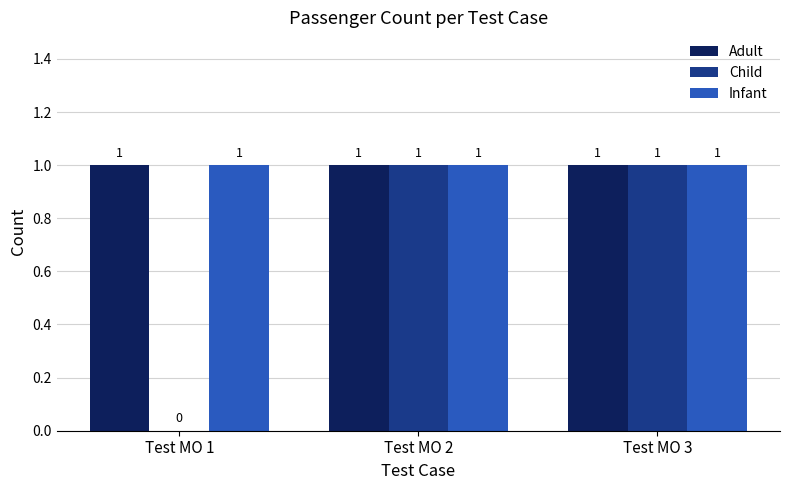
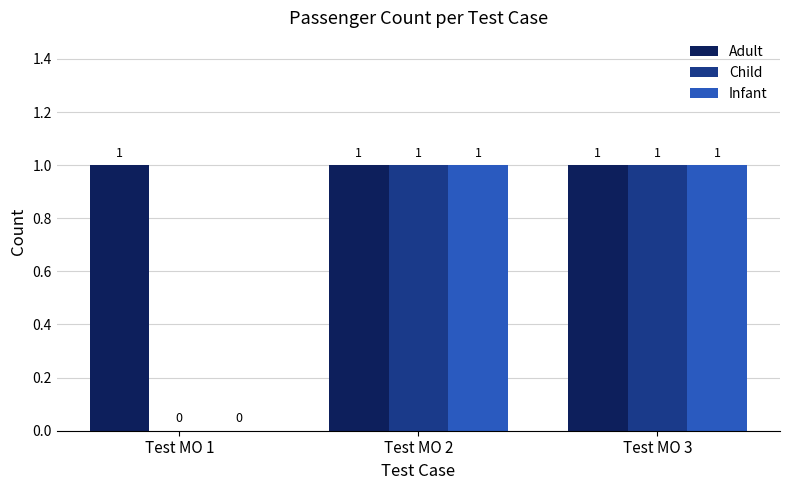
  {
    "Infant": {
-     "Test MO 1": 1,
+     "Test MO 1": 0,
      "Test MO 2": 1,
      "Test MO 3": 1
    }
  }
